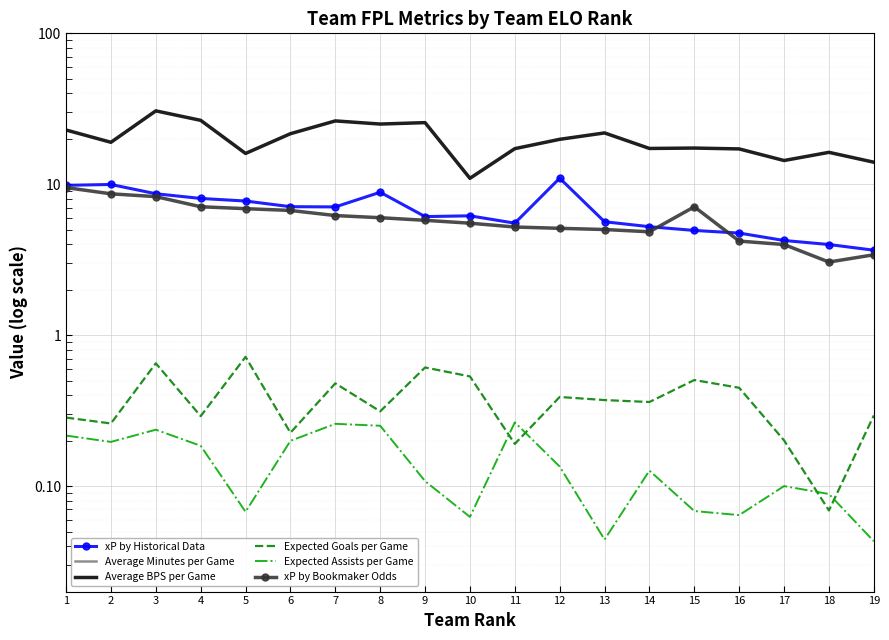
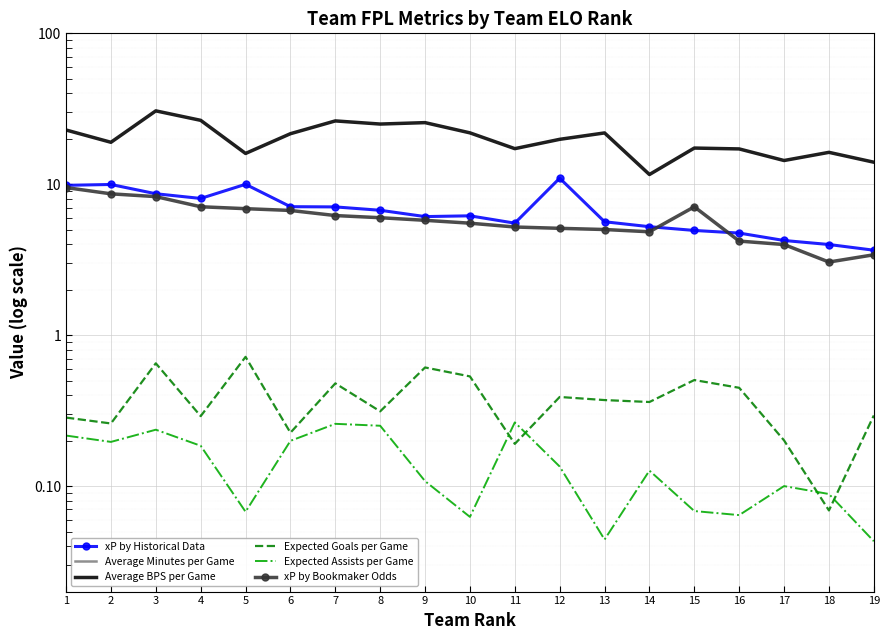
  {
    "xP by Historical Data": {
      "2": 10,
      "3": 9,
      "4": 8,
-     "5": 8,
+     "5": 10,
      "6": 7,
      "7": 7,
-     "8": 9,
+     "8": 7,
      "9": 6,
      "10": 6,
      "11": 5.5,
      "12": 11,
      "13": 5.6,
      "14": 5.2,
      "15": 5,
      "16": 4.7,
      "17": 4.2,
      "18": 4,
      "19": 3.7
    },
    "Average Minutes per Game": {
      "19": 90
    },
    "Average BPS per Game": {
      "1": 23,
      "2": 19,
      "3": 31,
      "4": 27,
      "5": 16,
      "6": 22,
      "7": 26,
      "8": 25,
      "9": 26,
-     "10": 11,
+     "10": 22,
      "11": 17,
      "12": 20,
      "13": 22,
-     "14": 17,
+     "14": 12,
      "15": 17,
      "16": 17,
      "17": 14,
      "18": 16,
      "19": 14
    },
    "xP by Bookmaker Odds": {
      "2": 9,
      "3": 8,
      "4": 7,
      "5": 7,
      "6": 7,
      "7": 6,
      "8": 6,
      "9": 5.8,
      "10": 5.5,
      "11": 5.2,
      "12": 5,
      "13": 5,
      "14": 5,
      "15": 7,
      "16": 4.2,
      "17": 4,
      "18": 3,
      "19": 3.4
    }
  }
